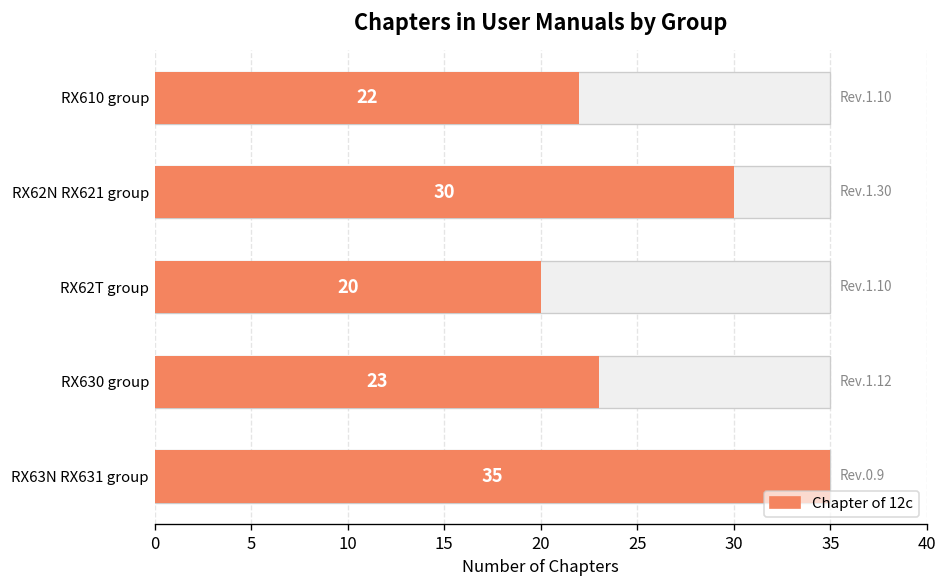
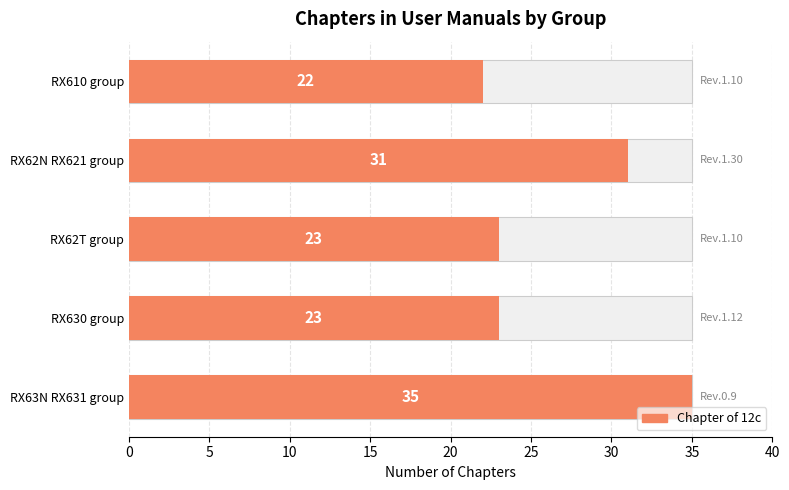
  {
    "Chapter of 12c": {
-     "RX62N RX621 group": 30,
-     "RX62T group": 20,
+     "RX62N RX621 group": 31,
+     "RX62T group": 23,
      "RX63N RX631 group": 35
    }
  }
